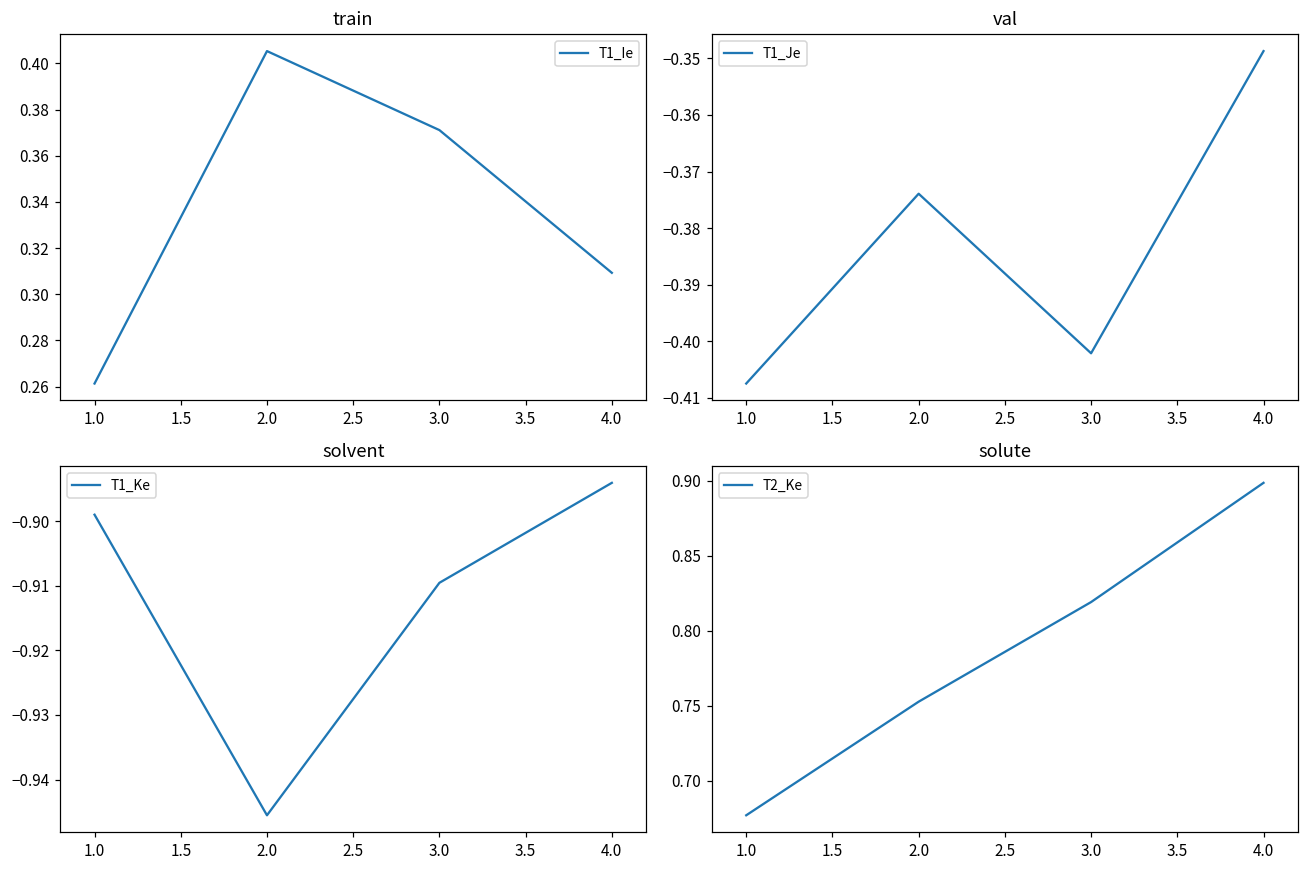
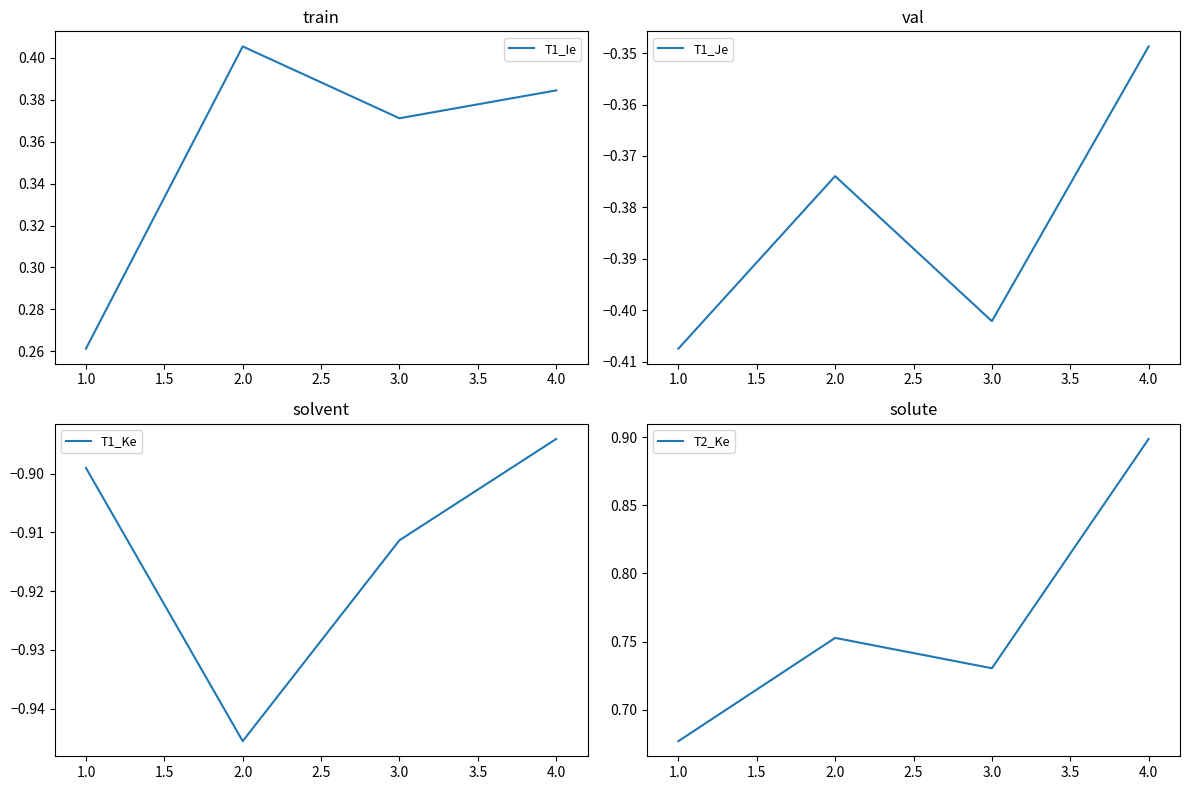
  {
    "train": {
      "1.0": 0.261,
      "2.0": 0.405,
      "3.0": 0.371,
-     "4.0": 0.309
+     "4.0": 0.384
    },
    "val": {
      "1.0": -0.407,
      "2.0": -0.374,
      "3.0": -0.402,
      "4.0": -0.349
    },
    "solvent": {
      "1.0": -0.899,
      "2.0": -0.946,
-     "3.0": -0.910,
+     "3.0": -0.911,
      "4.0": -0.894
    },
    "solute": {
      "1.0": 0.677,
      "2.0": 0.753,
-     "3.0": 0.819,
+     "3.0": 0.730,
      "4.0": 0.899
    }
  }
